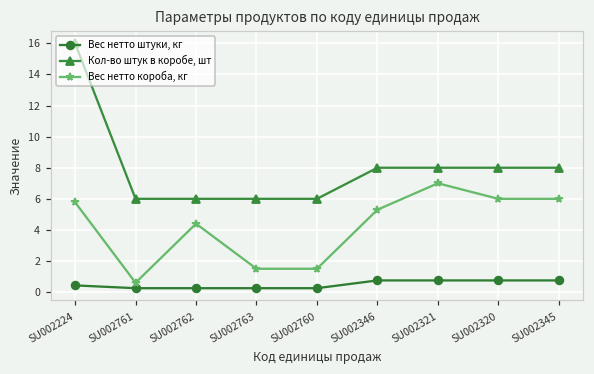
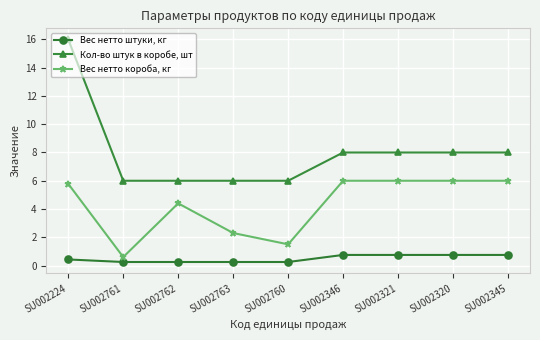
  {
    "Вес нетто короба, кг": {
      "SU002224": 5.8,
      "SU002761": 0.6,
      "SU002762": 4.4,
-     "SU002763": 1.5,
+     "SU002763": 2.3,
      "SU002760": 1.5,
-     "SU002346": 5.3,
-     "SU002321": 7,
+     "SU002346": 6.0,
+     "SU002321": 6,
      "SU002320": 6.0,
      "SU002345": 6.0
    }
  }
